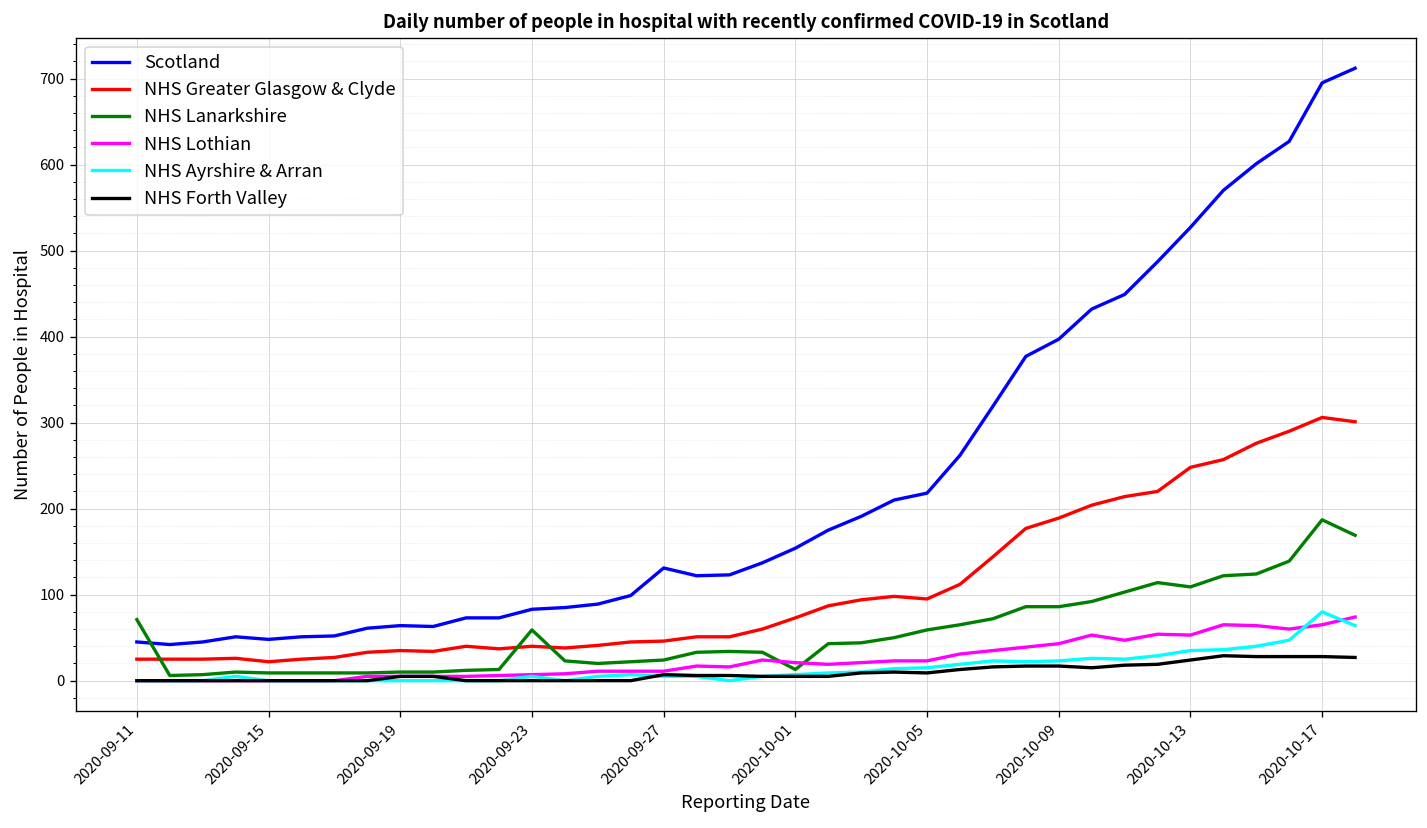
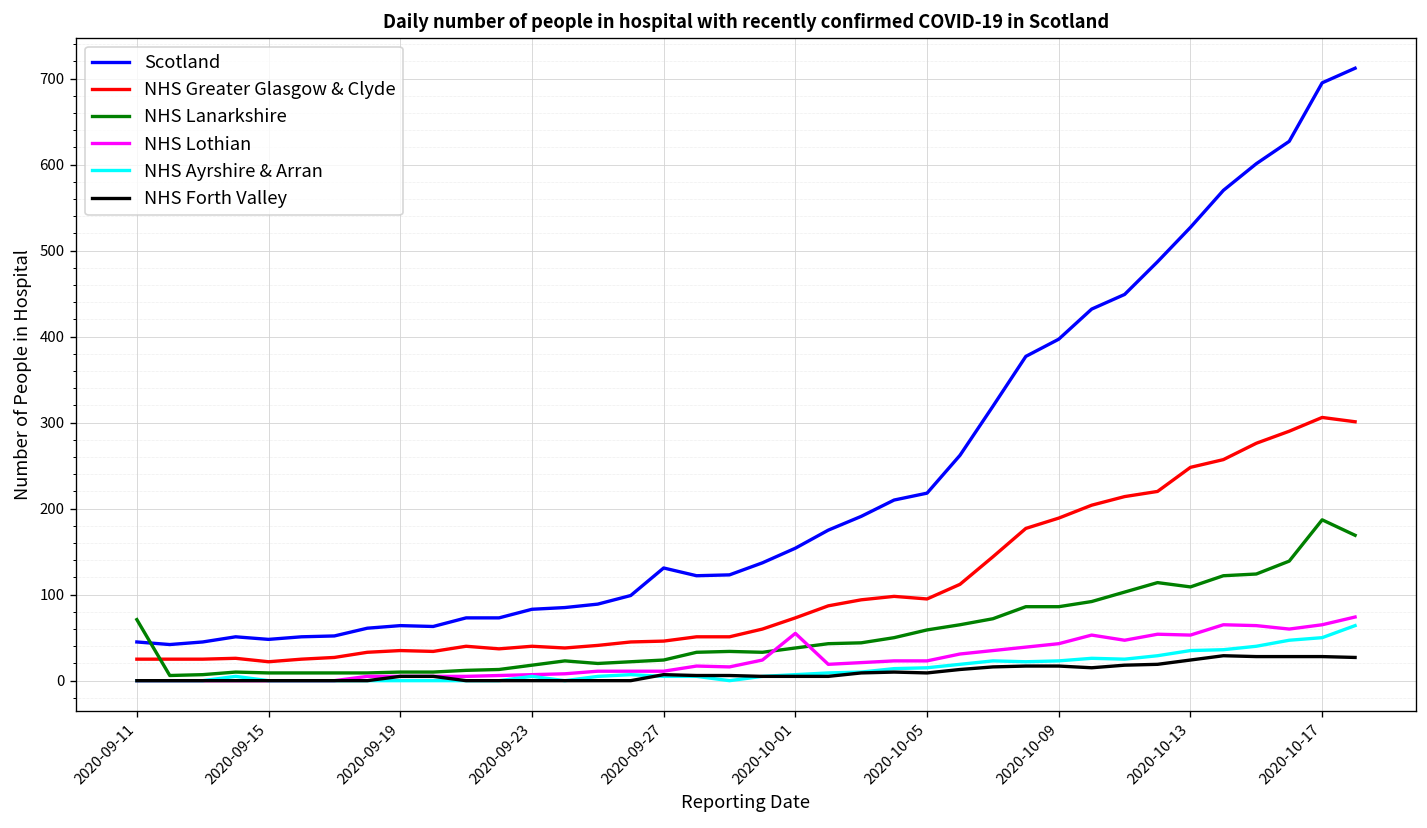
  {
    "Scotland": {
      "2020-09-11": 50,
      "2020-09-15": 50,
      "2020-09-19": 60,
      "2020-09-23": 80,
      "2020-09-27": 130,
      "2020-10-01": 150,
      "2020-10-05": 220,
      "2020-10-09": 400,
      "2020-10-13": 530,
      "2020-10-17": 700
    },
    "NHS Greater Glasgow & Clyde": {
      "2020-09-11": 30,
      "2020-09-15": 20,
      "2020-09-19": 40,
      "2020-09-23": 40,
      "2020-09-27": 50,
      "2020-10-01": 70,
      "2020-10-05": 100,
      "2020-10-09": 190,
      "2020-10-13": 250,
      "2020-10-17": 310
    },
    "NHS Lanarkshire": {
      "2020-09-11": 70,
      "2020-09-15": 10,
      "2020-09-19": 10,
-     "2020-09-23": 60,
+     "2020-09-23": 20,
      "2020-09-27": 20,
-     "2020-10-01": 10,
+     "2020-10-01": 40,
      "2020-10-05": 60,
      "2020-10-09": 90,
      "2020-10-13": 110,
      "2020-10-17": 190
    },
    "NHS Lothian": {
      "2020-09-27": 10,
-     "2020-10-01": 20,
+     "2020-10-01": 60,
      "2020-10-05": 20,
      "2020-10-09": 40,
      "2020-10-13": 50,
      "2020-10-17": 70
    },
    "NHS Ayrshire & Arran": {
      "2020-09-19": 0,
      "2020-10-05": 20,
      "2020-10-09": 20,
      "2020-10-13": 40,
-     "2020-10-17": 80
+     "2020-10-17": 50
    },
    "NHS Forth Valley": {
      "2020-09-23": 0,
      "2020-10-05": 10,
      "2020-10-09": 20,
      "2020-10-13": 20,
      "2020-10-17": 30
    }
  }
